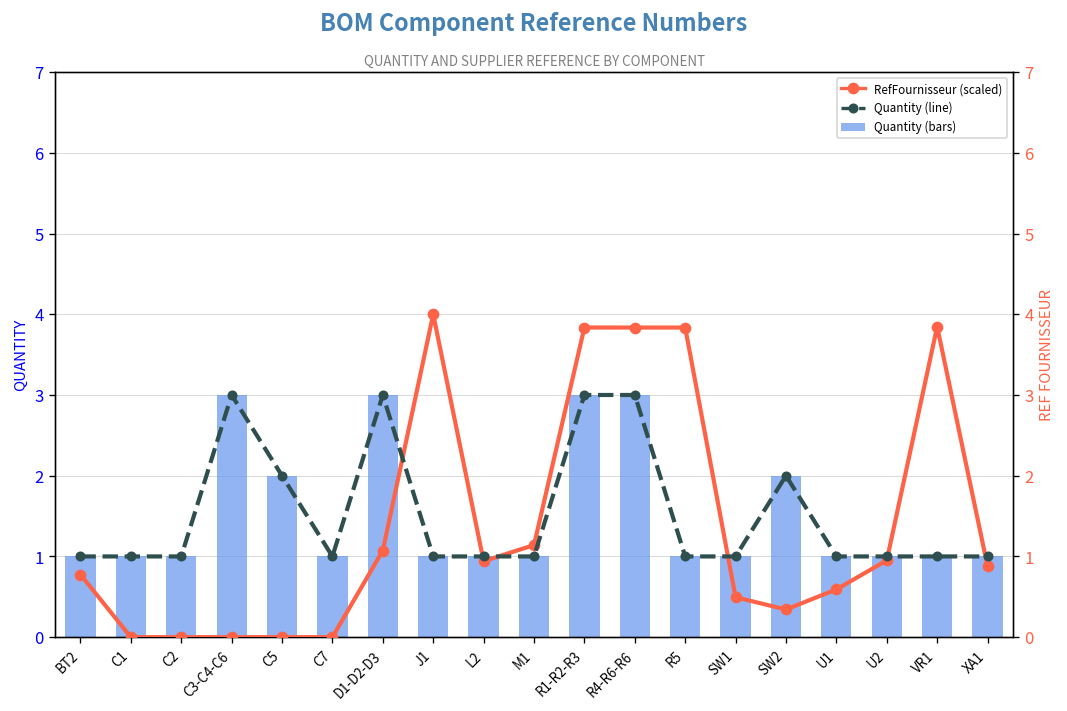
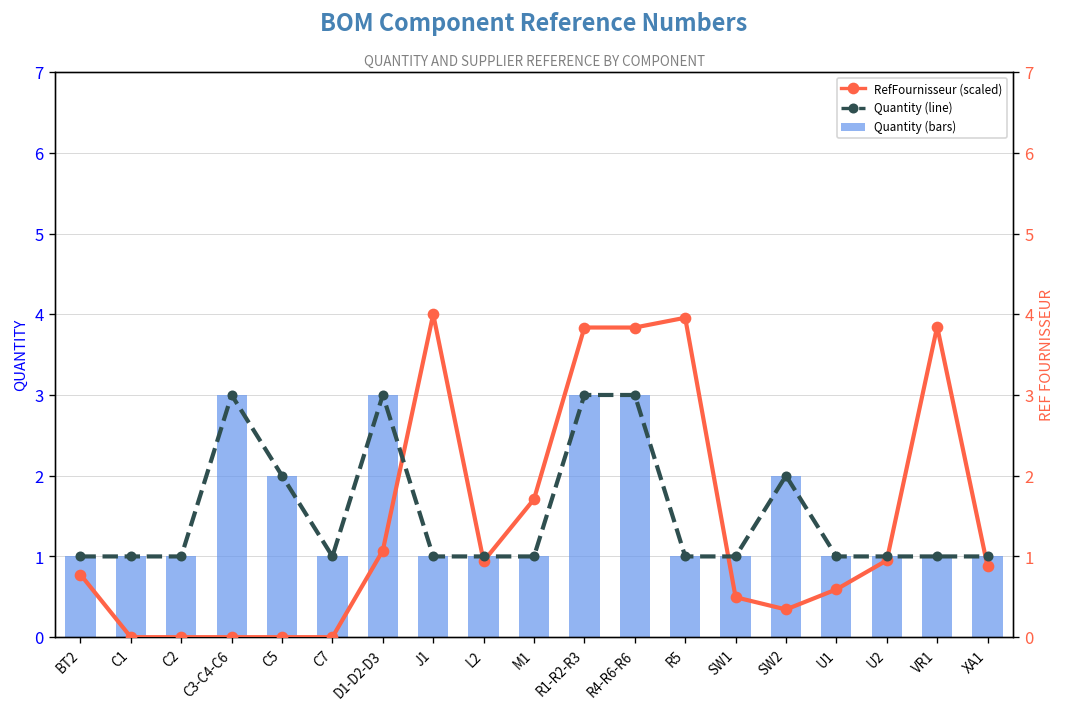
  {
    "RefFournisseur (scaled)": {
      "BT2": 0.8,
      "C1": 0.0,
      "C2": 0.0,
      "C3-C4-C6": 0.0,
      "C5": 0.0,
      "C7": 0.0,
      "D1-D2-D3": 1.1,
      "J1": 4.0,
      "L2": 0.9,
-     "M1": 1.1,
+     "M1": 1.7,
      "R1-R2-R3": 3.8,
      "R4-R6-R6": 3.8,
-     "R5": 3.8,
+     "R5": 4.0,
      "SW1": 0.5,
      "SW2": 0.3,
      "U1": 0.6,
      "U2": 1.0,
      "VR1": 3.8,
      "XA1": 0.9
    },
    "Quantity (line)": {
      "BT2": 1.0,
      "C1": 1.0,
      "C2": 1.0,
      "C3-C4-C6": 3.0,
      "C5": 2.0,
      "C7": 1.0,
      "D1-D2-D3": 3.0,
      "J1": 1.0,
      "L2": 1.0,
      "M1": 1.0,
      "R1-R2-R3": 3.0,
      "R4-R6-R6": 3.0,
      "R5": 1.0,
      "SW1": 1.0,
      "SW2": 2.0,
      "U1": 1.0,
      "U2": 1.0,
      "VR1": 1.0,
      "XA1": 1.0
    }
  }
